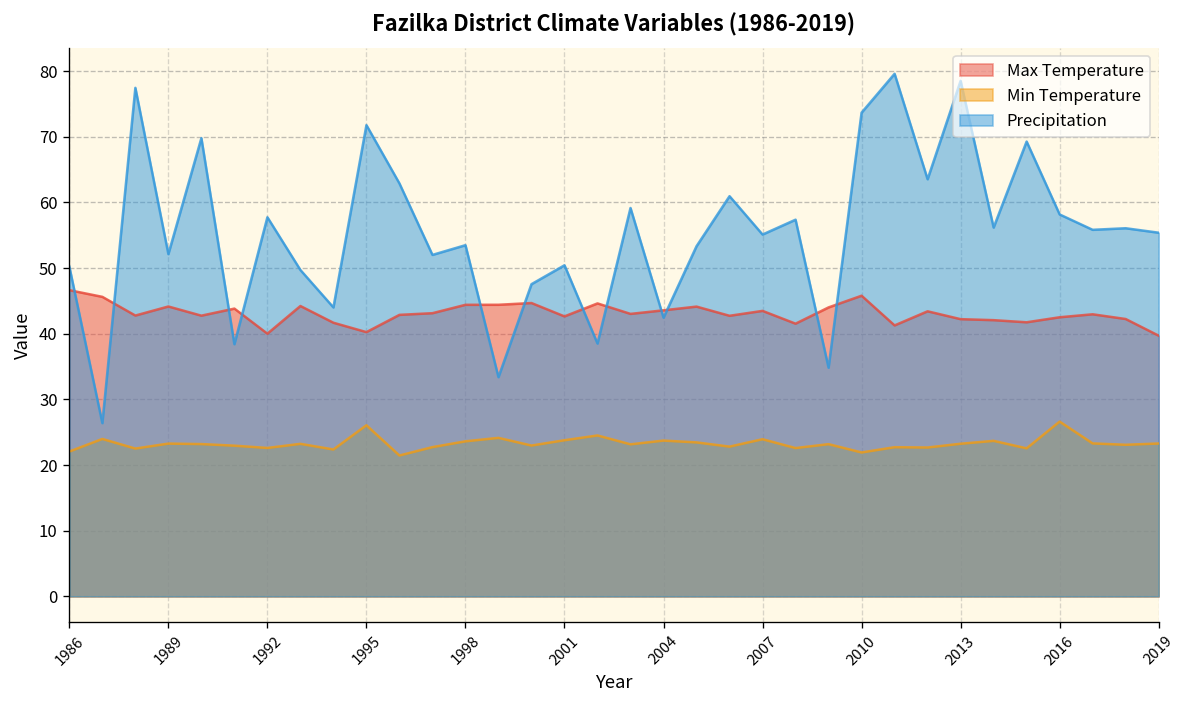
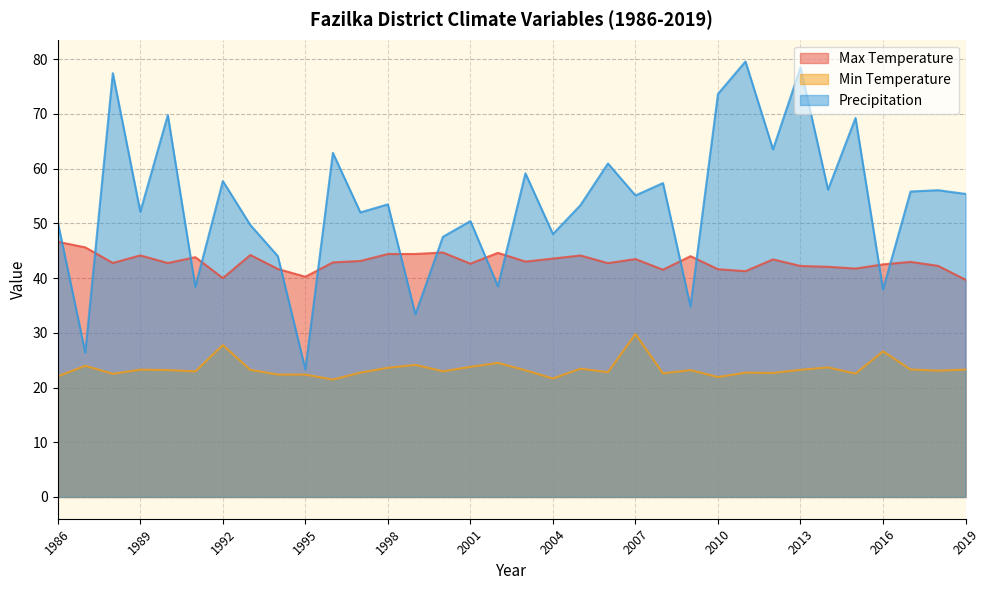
  {
    "Max Temperature": {
      "1986": 47,
      "1989": 44,
      "1992": 40,
      "1995": 40,
      "1998": 44,
      "2001": 43,
      "2004": 44,
      "2007": 43,
-     "2010": 46,
+     "2010": 42,
      "2013": 42,
      "2016": 43,
      "2019": 40
    },
    "Min Temperature": {
      "1986": 22,
      "1989": 23,
-     "1992": 23,
-     "1995": 26,
+     "1992": 28,
+     "1995": 22,
      "1998": 24,
      "2001": 24,
-     "2004": 24,
-     "2007": 24,
+     "2004": 22,
+     "2007": 30,
      "2010": 22,
      "2013": 23,
      "2016": 27,
      "2019": 23
    },
    "Precipitation": {
      "1986": 50,
      "1989": 52,
      "1992": 58,
-     "1995": 72,
+     "1995": 23,
      "1998": 53,
      "2001": 50,
-     "2004": 42,
+     "2004": 48,
      "2007": 55,
      "2010": 74,
-     "2016": 58,
+     "2016": 38,
      "2019": 55
    }
  }
